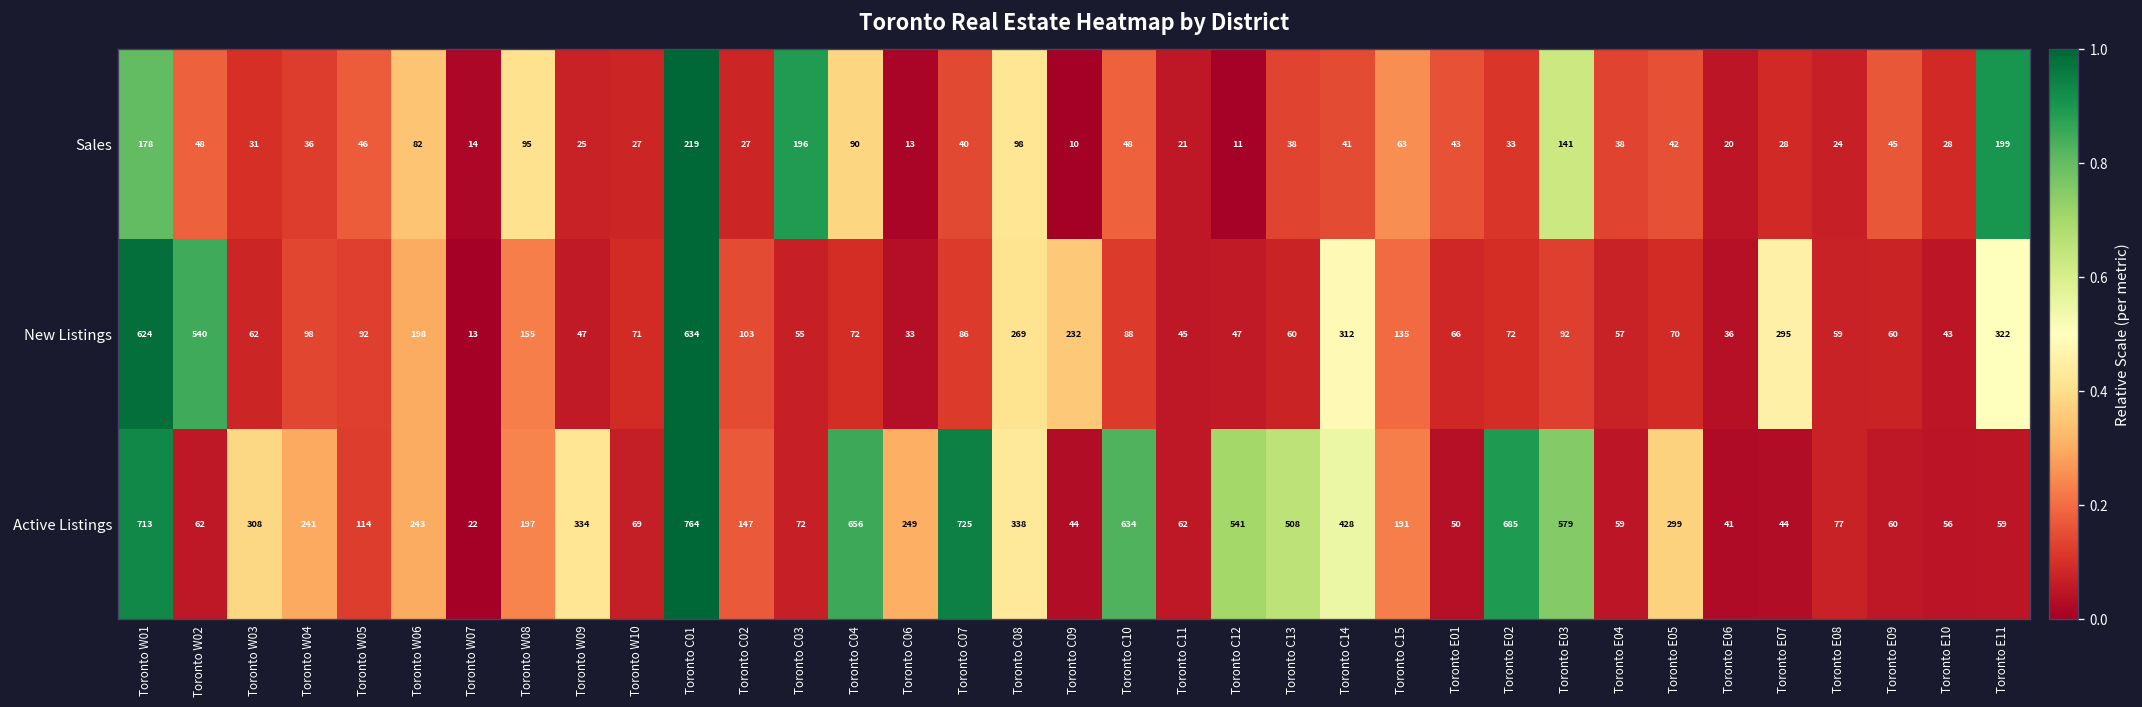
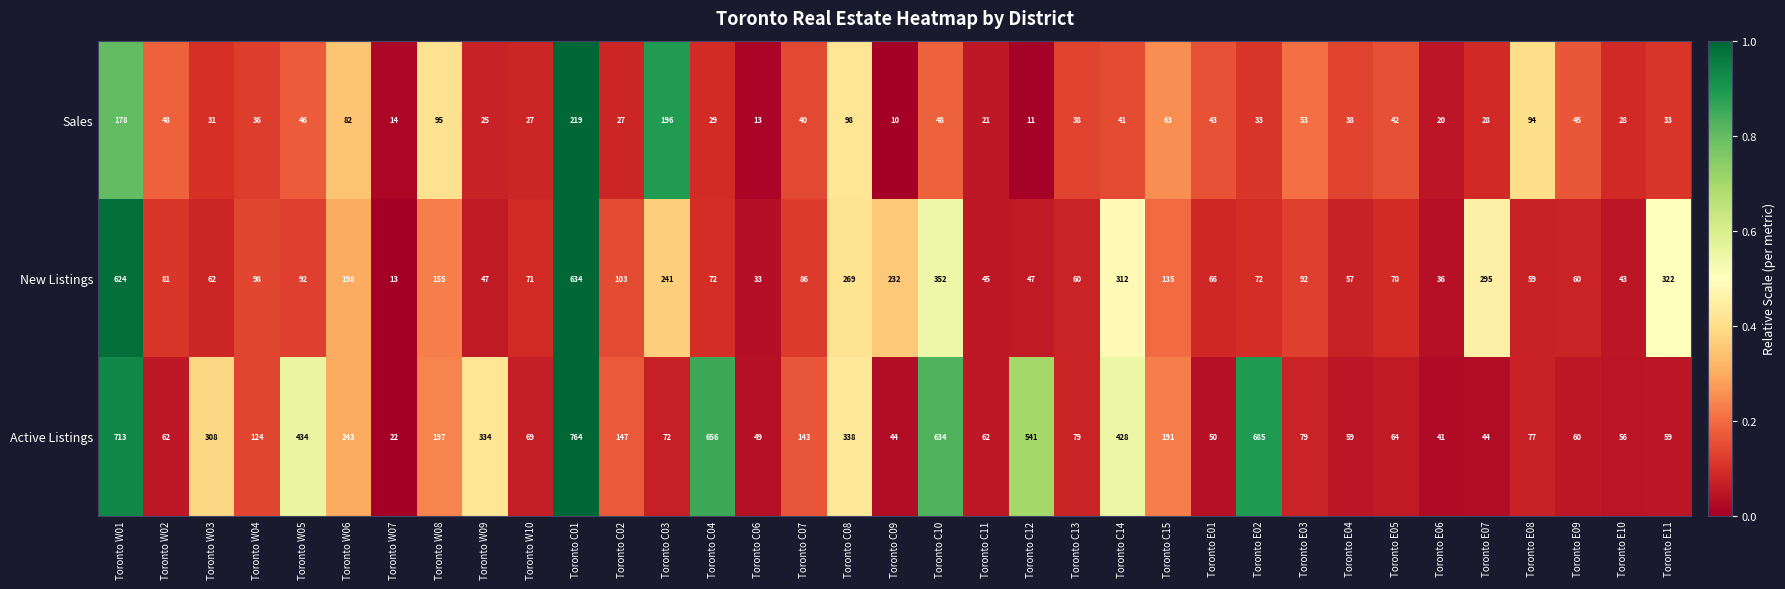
  {
    "Sales": {
      "Toronto W01": 178,
      "Toronto W02": 48,
      "Toronto W03": 31,
      "Toronto W04": 36,
      "Toronto W05": 46,
      "Toronto W06": 82,
      "Toronto W07": 14,
      "Toronto W08": 95,
      "Toronto W09": 25,
      "Toronto W10": 27,
      "Toronto C01": 219,
      "Toronto C02": 27,
      "Toronto C03": 196,
-     "Toronto C04": 90,
+     "Toronto C04": 29,
      "Toronto C06": 13,
      "Toronto C07": 40,
      "Toronto C08": 98,
      "Toronto C09": 10,
      "Toronto C10": 48,
      "Toronto C11": 21,
      "Toronto C12": 11,
      "Toronto C13": 38,
      "Toronto C14": 41,
      "Toronto C15": 63,
      "Toronto E01": 43,
      "Toronto E02": 33,
-     "Toronto E03": 141,
+     "Toronto E03": 53,
      "Toronto E04": 38,
      "Toronto E05": 42,
      "Toronto E06": 20,
      "Toronto E07": 28,
-     "Toronto E08": 24,
+     "Toronto E08": 94,
      "Toronto E09": 45,
      "Toronto E10": 28,
-     "Toronto E11": 199
+     "Toronto E11": 33
    },
    "New Listings": {
      "Toronto W01": 624,
-     "Toronto W02": 540,
+     "Toronto W02": 81,
      "Toronto W03": 62,
      "Toronto W04": 98,
      "Toronto W05": 92,
      "Toronto W06": 198,
      "Toronto W07": 13,
      "Toronto W08": 155,
      "Toronto W09": 47,
      "Toronto W10": 71,
      "Toronto C01": 634,
      "Toronto C02": 103,
-     "Toronto C03": 55,
+     "Toronto C03": 241,
      "Toronto C04": 72,
      "Toronto C06": 33,
      "Toronto C07": 86,
      "Toronto C08": 269,
      "Toronto C09": 232,
-     "Toronto C10": 88,
+     "Toronto C10": 352,
      "Toronto C11": 45,
      "Toronto C12": 47,
      "Toronto C13": 60,
      "Toronto C14": 312,
      "Toronto C15": 135,
      "Toronto E01": 66,
      "Toronto E02": 72,
      "Toronto E03": 92,
      "Toronto E04": 57,
      "Toronto E05": 70,
      "Toronto E06": 36,
      "Toronto E07": 295,
      "Toronto E08": 59,
      "Toronto E09": 60,
      "Toronto E10": 43,
      "Toronto E11": 322
    },
    "Active Listings": {
      "Toronto W01": 713,
      "Toronto W02": 62,
      "Toronto W03": 308,
-     "Toronto W04": 241,
-     "Toronto W05": 114,
+     "Toronto W04": 124,
+     "Toronto W05": 434,
      "Toronto W06": 243,
      "Toronto W07": 22,
      "Toronto W08": 197,
      "Toronto W09": 334,
      "Toronto W10": 69,
      "Toronto C01": 764,
      "Toronto C02": 147,
      "Toronto C03": 72,
      "Toronto C04": 656,
-     "Toronto C06": 249,
-     "Toronto C07": 725,
+     "Toronto C06": 49,
+     "Toronto C07": 143,
      "Toronto C08": 338,
      "Toronto C09": 44,
      "Toronto C10": 634,
      "Toronto C11": 62,
      "Toronto C12": 541,
-     "Toronto C13": 508,
+     "Toronto C13": 79,
      "Toronto C14": 428,
      "Toronto C15": 191,
      "Toronto E01": 50,
      "Toronto E02": 685,
-     "Toronto E03": 579,
+     "Toronto E03": 79,
      "Toronto E04": 59,
-     "Toronto E05": 299,
+     "Toronto E05": 64,
      "Toronto E06": 41,
      "Toronto E07": 44,
      "Toronto E08": 77,
      "Toronto E09": 60,
      "Toronto E10": 56,
      "Toronto E11": 59
    }
  }
